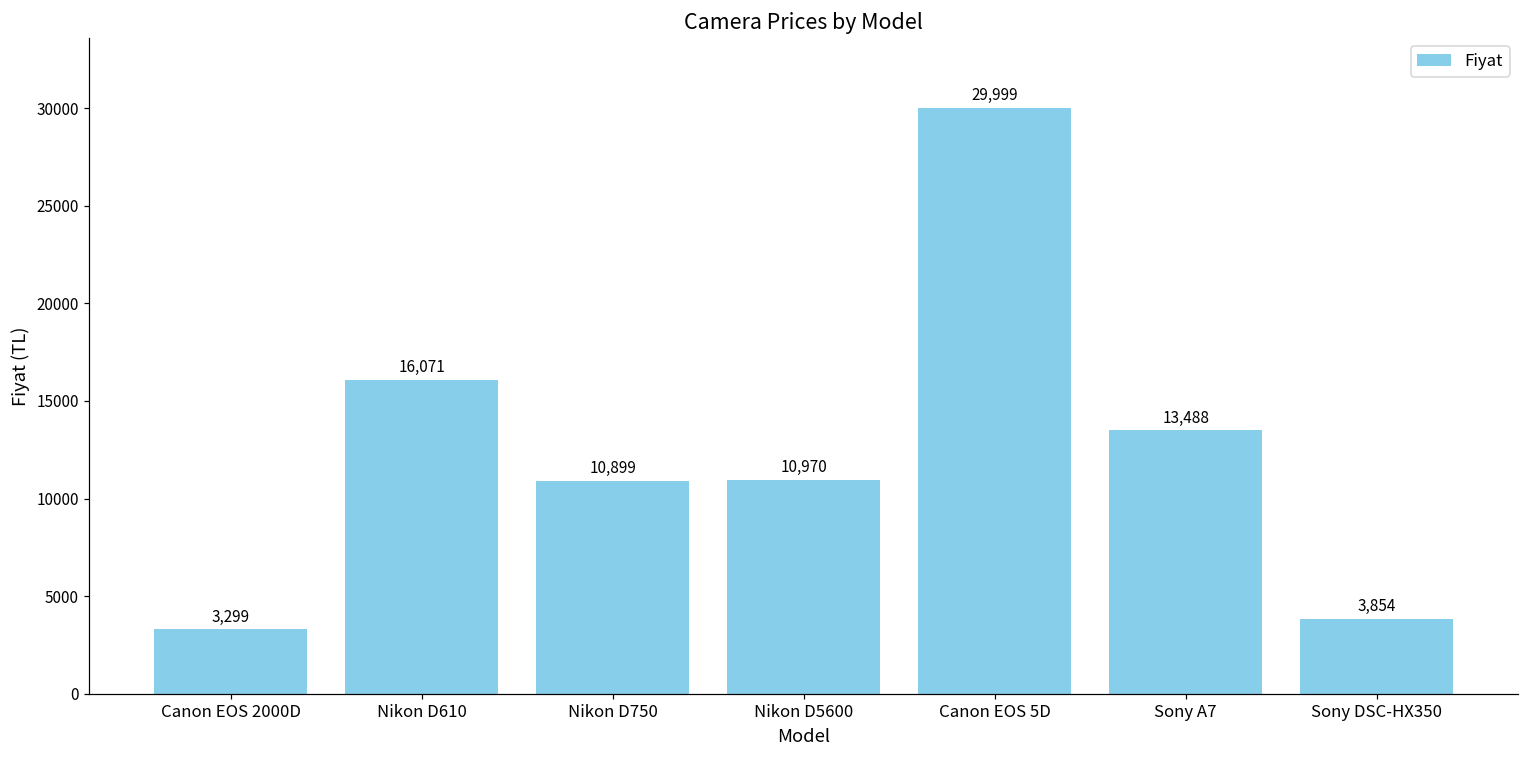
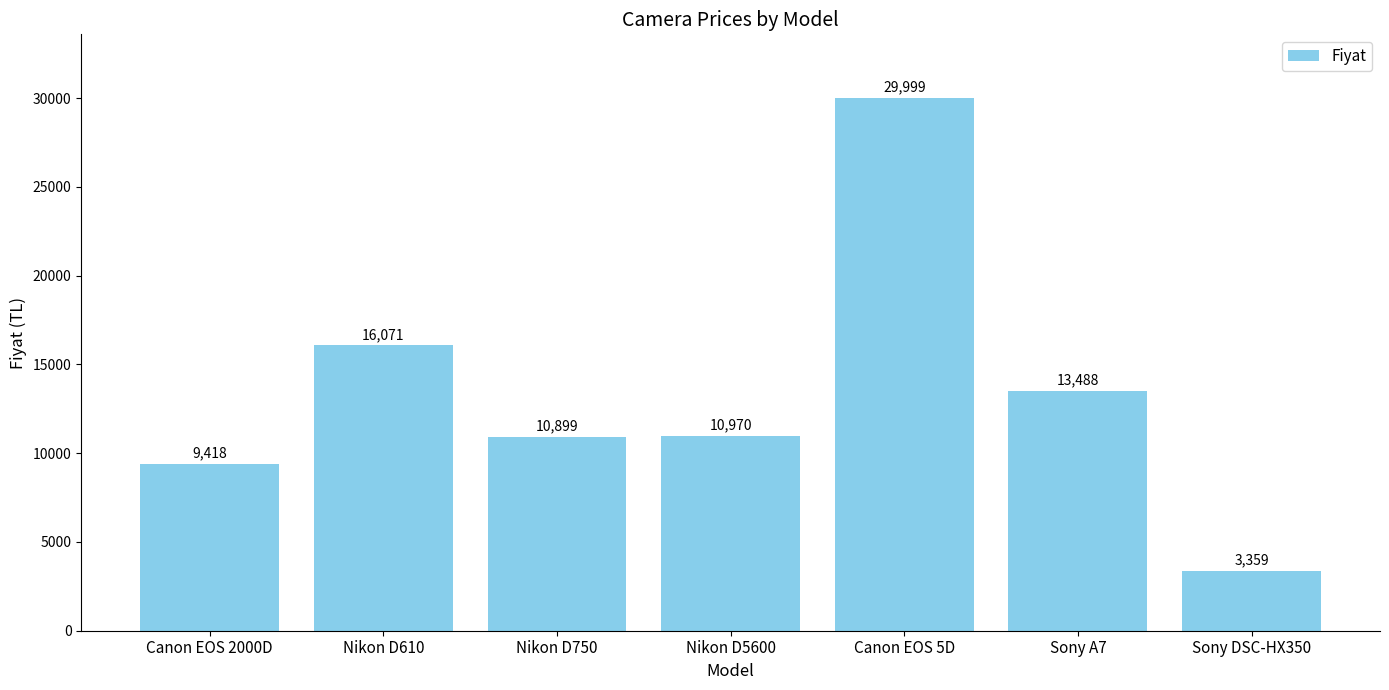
  {
-   "Canon EOS 2000D": "3,299",
+   "Canon EOS 2000D": "9,418",
    "Nikon D610": "16,071",
    "Nikon D750": "10,899",
    "Nikon D5600": "10,970",
    "Canon EOS 5D": "29,999",
    "Sony A7": "13,488",
-   "Sony DSC-HX350": "3,854"
+   "Sony DSC-HX350": "3,359"
  }
